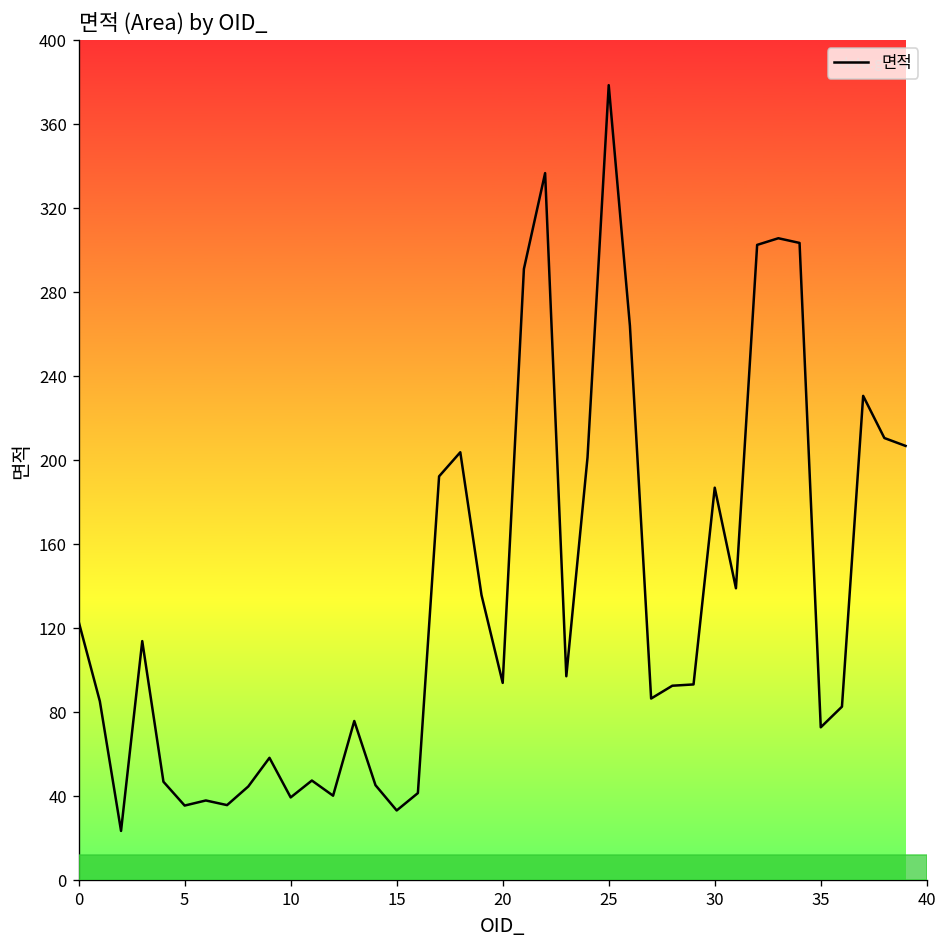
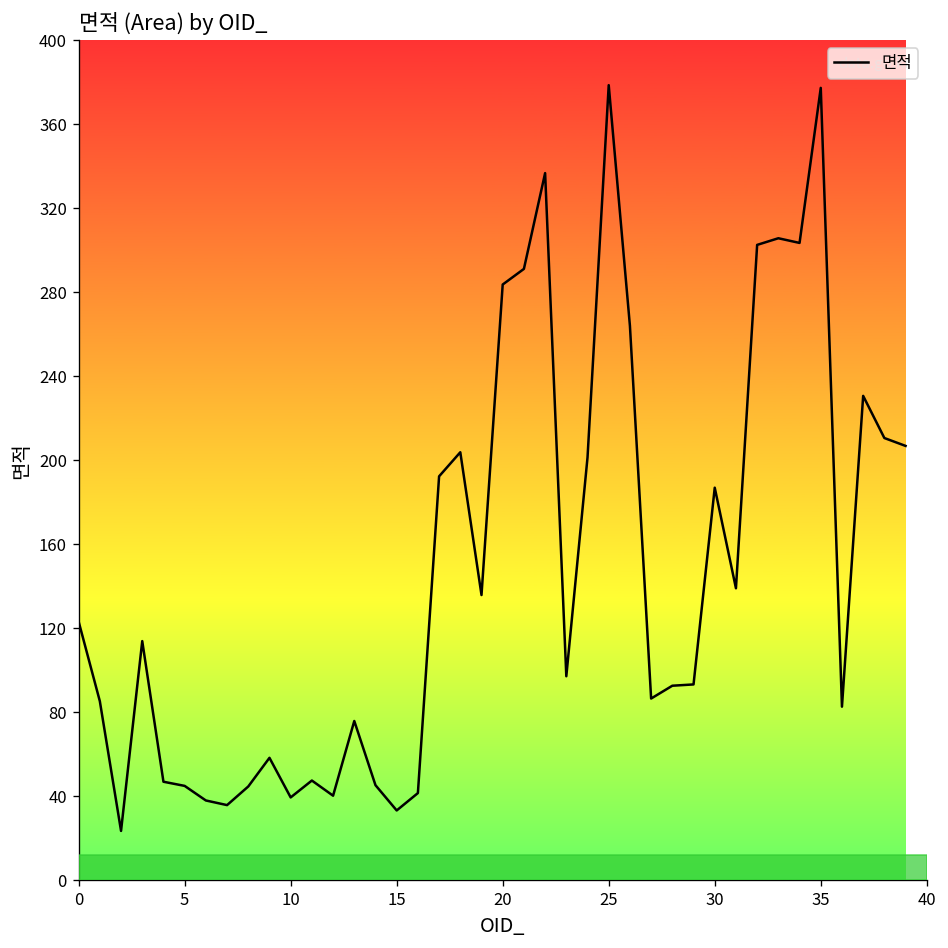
  {
    "0": 123,
-   "5": 36,
+   "5": 45,
    "10": 40,
    "15": 33,
-   "20": 94,
+   "20": 284,
    "25": 379,
    "30": 187,
-   "35": 73
+   "35": 377
  }
